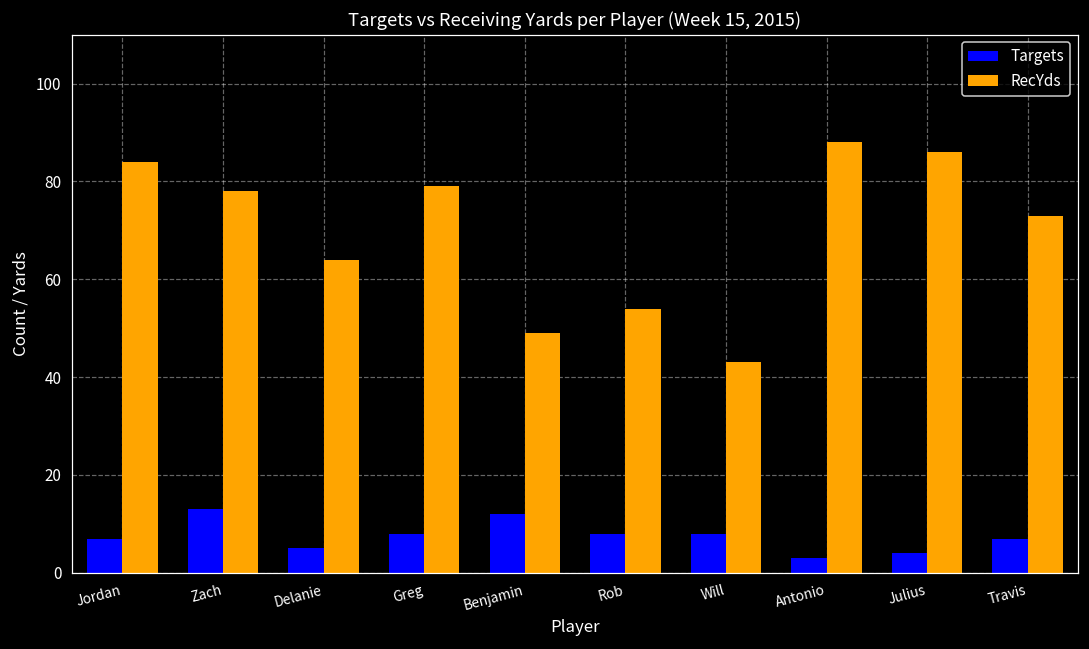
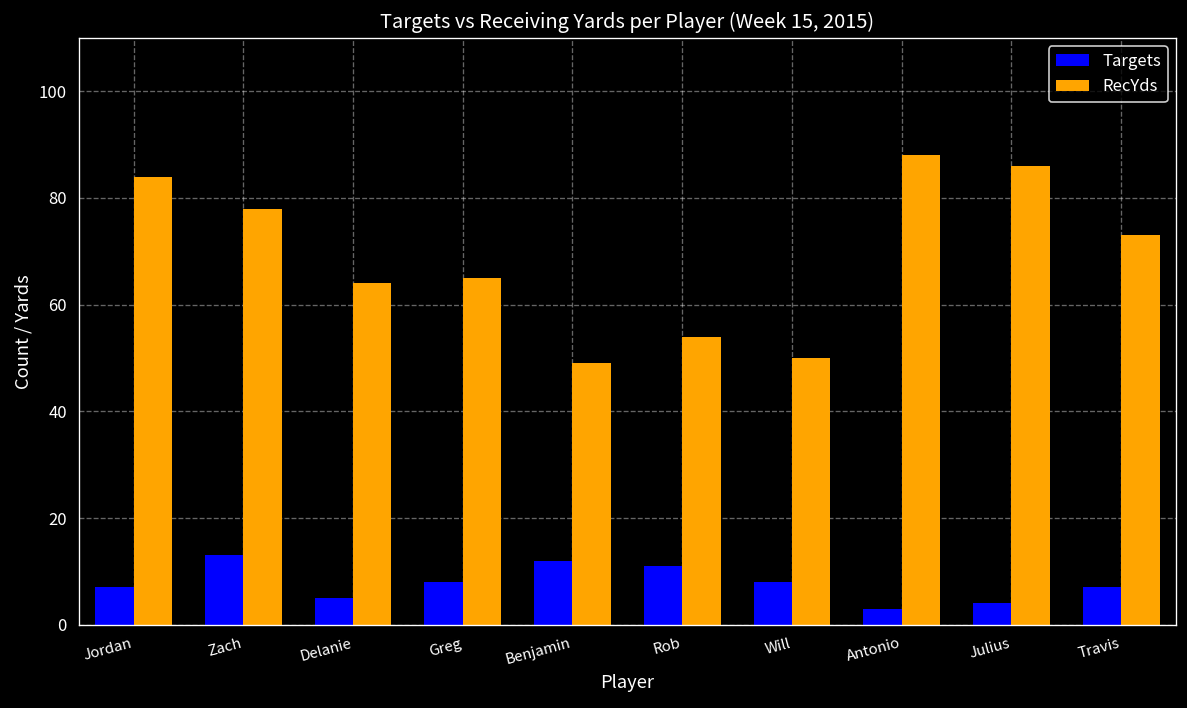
  {
    "Targets": {
      "Jordan": 7,
      "Zach": 13,
      "Delanie": 5,
      "Greg": 8,
      "Benjamin": 12,
-     "Rob": 8,
+     "Rob": 11,
      "Will": 8,
      "Antonio": 3,
      "Julius": 4,
      "Travis": 7
    },
    "RecYds": {
      "Jordan": 84,
      "Zach": 78,
      "Delanie": 64,
-     "Greg": 79,
+     "Greg": 65,
      "Benjamin": 49,
      "Rob": 54,
-     "Will": 43,
+     "Will": 50,
      "Antonio": 88,
      "Julius": 86,
      "Travis": 73
    }
  }
